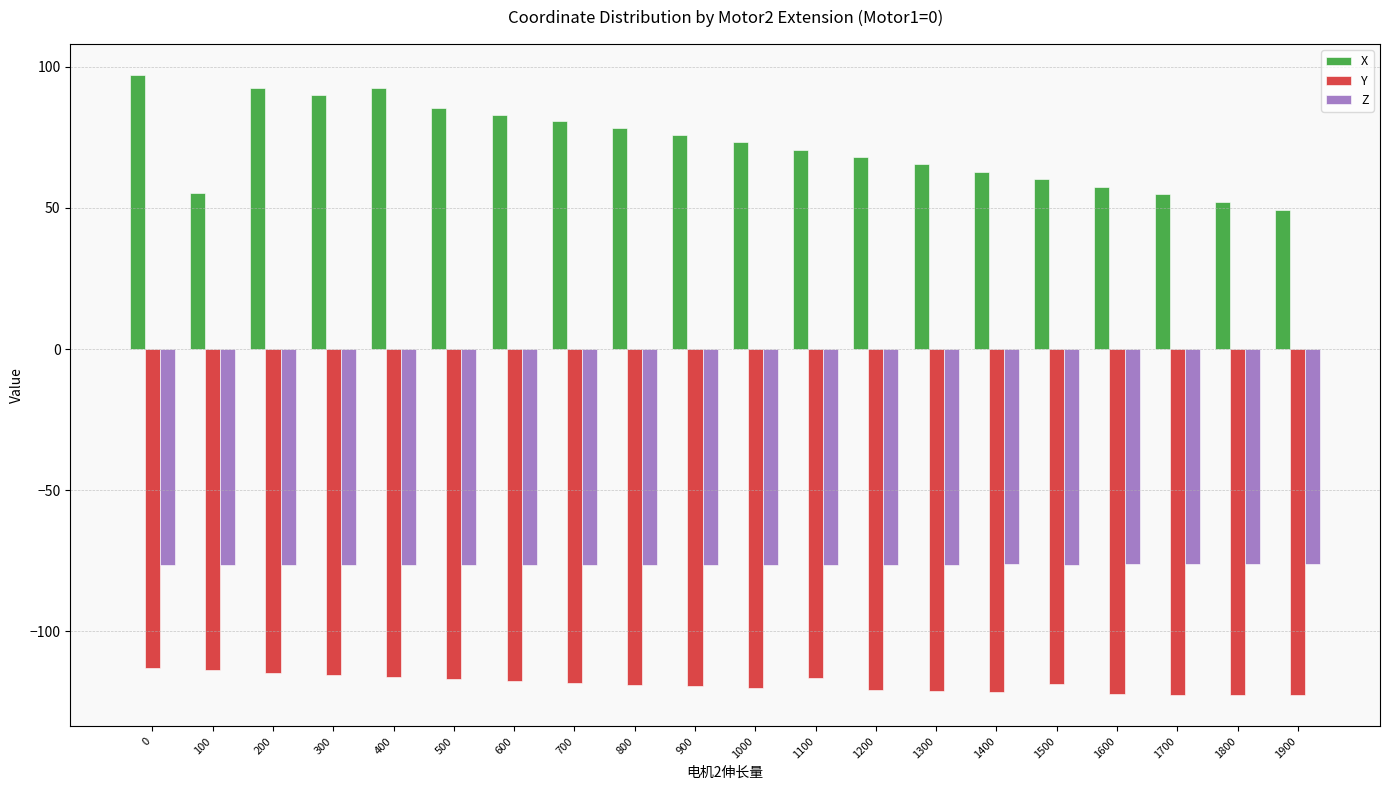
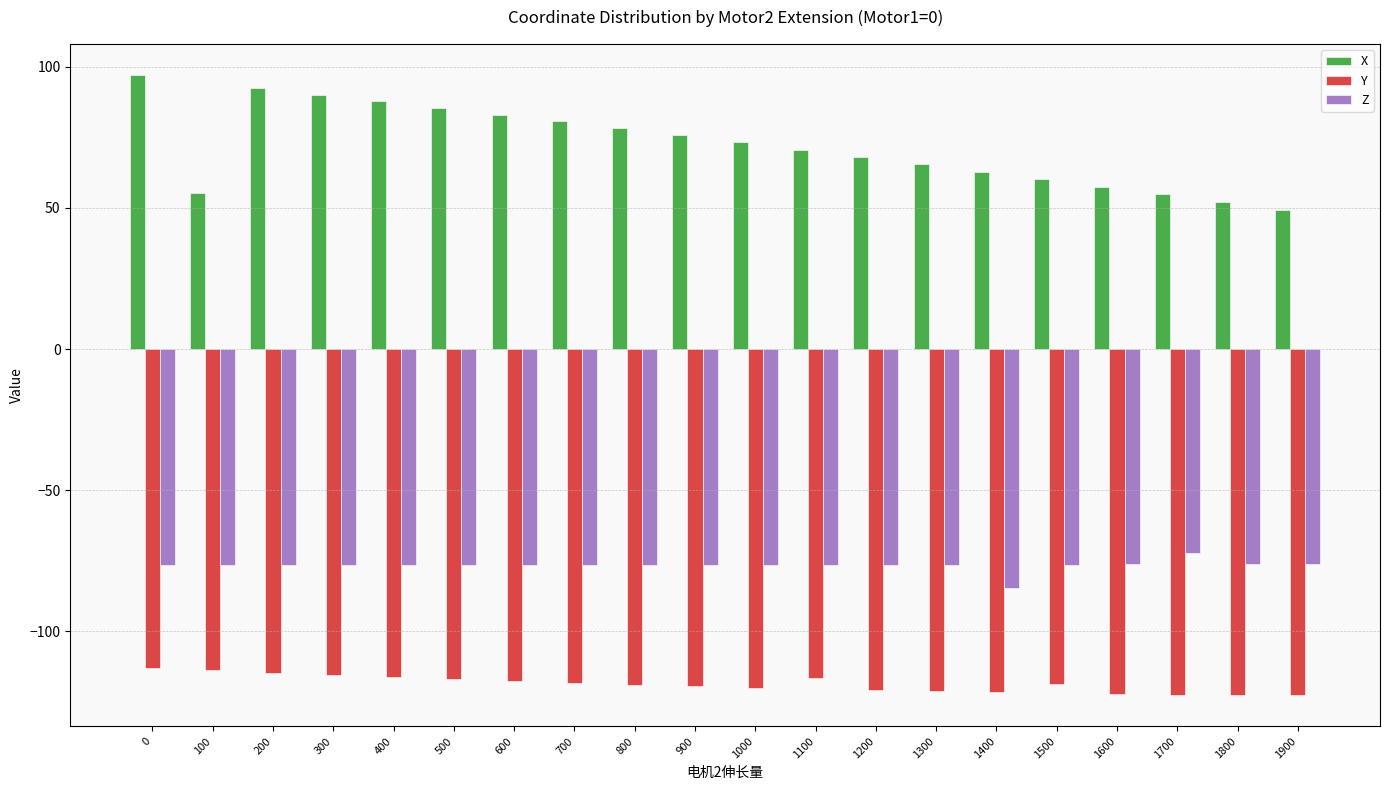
  {
    "X": {
      "0": 97,
      "100": 55,
      "200": 92,
      "300": 90,
-     "400": 92,
+     "400": 88,
      "500": 85,
      "600": 83,
      "700": 81,
      "800": 78,
      "900": 76,
      "1000": 73,
      "1100": 71,
      "1200": 68,
      "1300": 65,
      "1400": 63,
      "1500": 60,
      "1600": 57,
      "1700": 55,
      "1800": 52,
      "1900": 49
    },
    "Y": {
      "0": -113,
      "100": -114,
      "200": -115,
      "300": -115,
      "400": -116,
      "500": -117,
      "600": -118,
      "700": -118,
      "800": -119,
      "900": -119,
      "1000": -120,
      "1100": -117,
      "1200": -121,
      "1300": -121,
      "1400": -122,
      "1500": -119,
      "1600": -122,
      "1700": -122,
      "1800": -123,
      "1900": -123
    },
    "Z": {
      "0": -77,
      "100": -77,
      "200": -77,
      "300": -77,
      "400": -77,
      "500": -77,
      "600": -76,
      "700": -76,
      "800": -76,
      "900": -76,
      "1000": -76,
      "1100": -76,
      "1200": -76,
      "1300": -76,
-     "1400": -76,
+     "1400": -85,
      "1500": -76,
      "1600": -76,
-     "1700": -76,
+     "1700": -72,
      "1800": -76,
      "1900": -76
    }
  }
